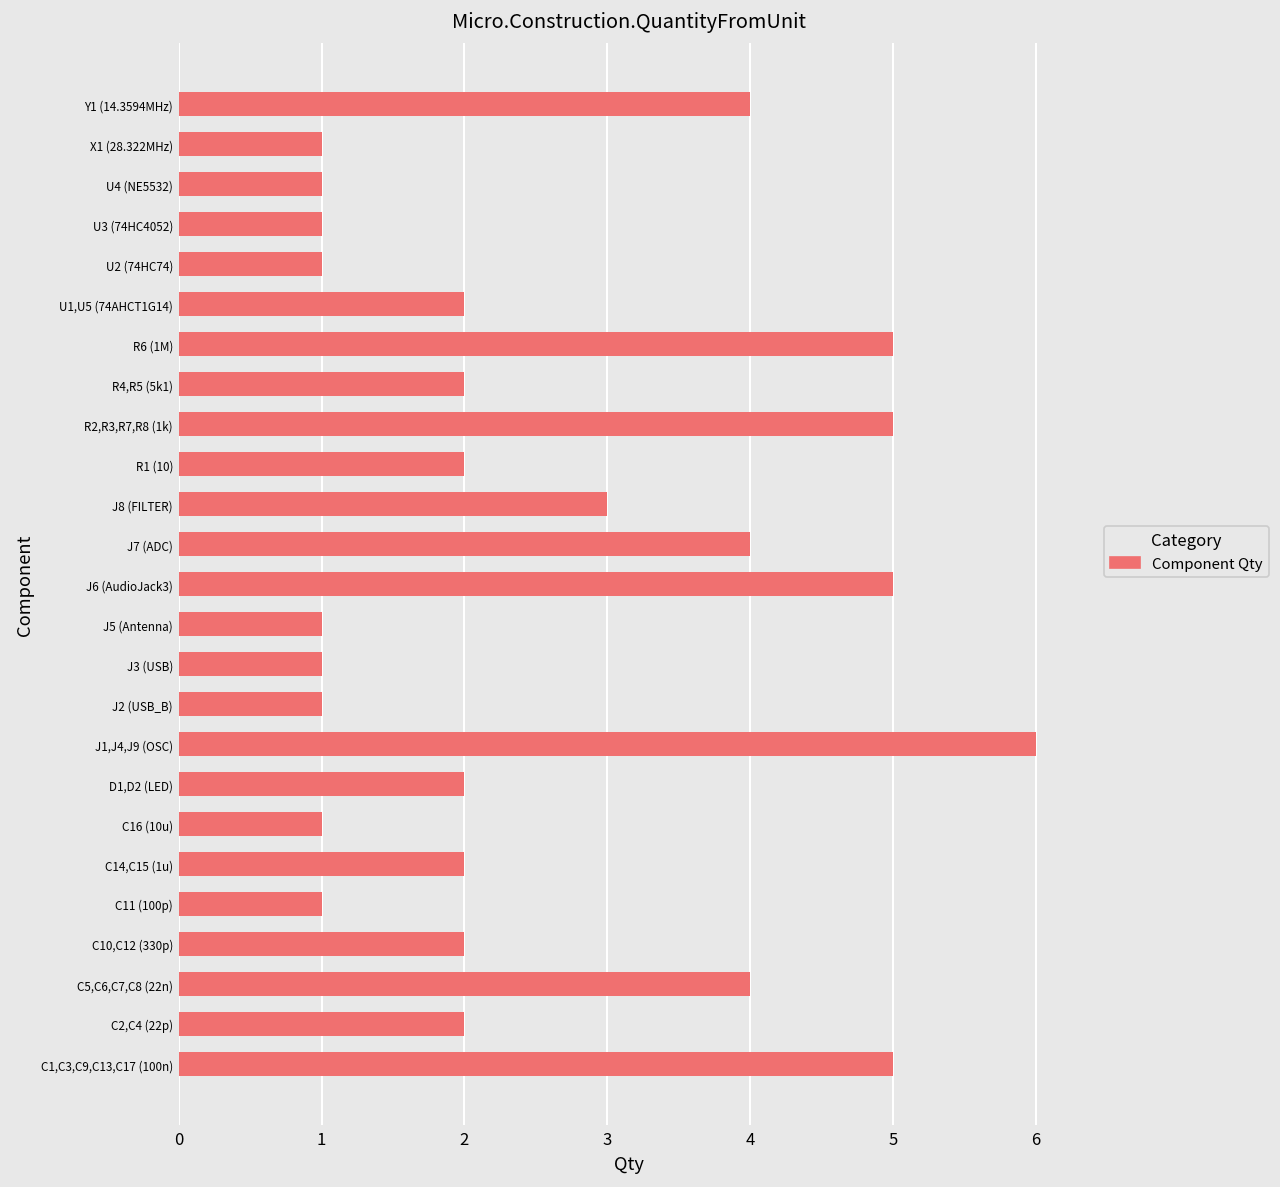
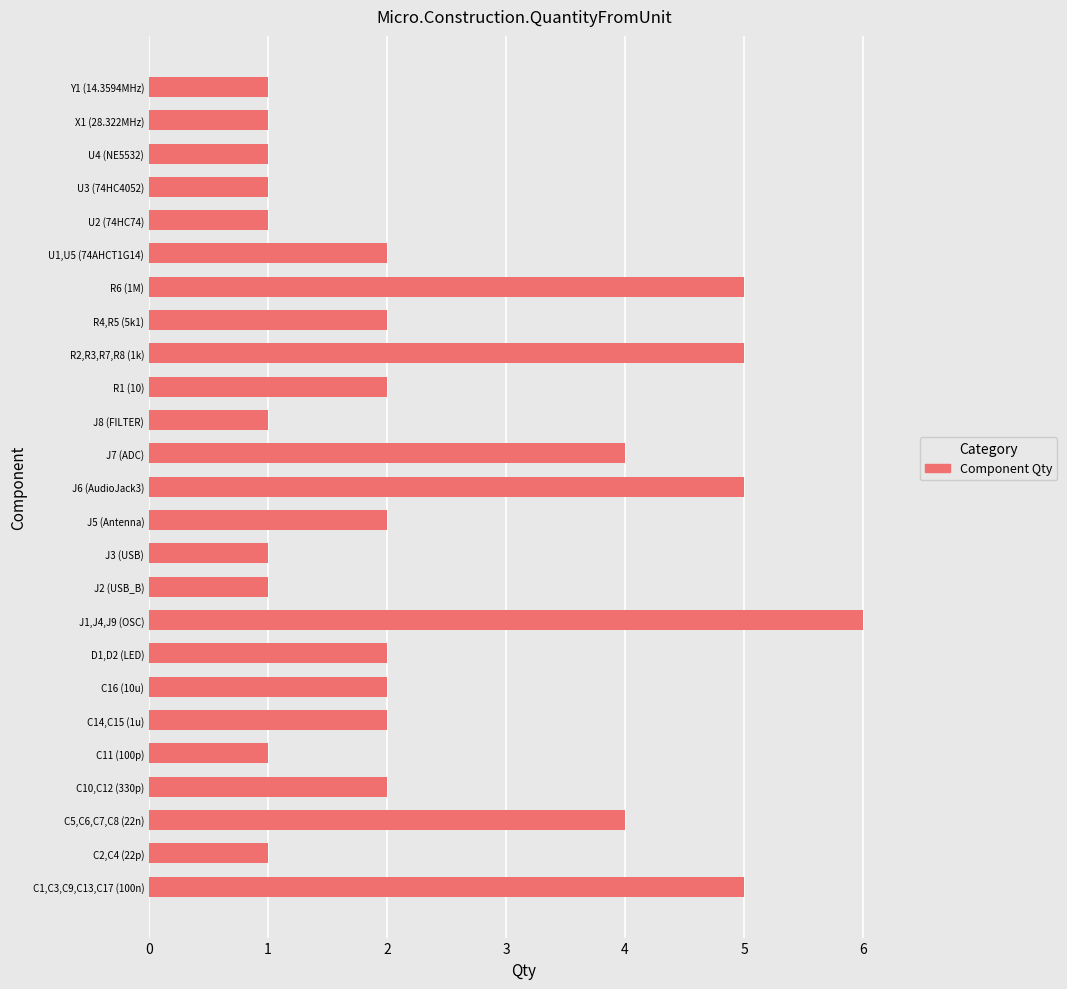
  {
-   "Y1 (14.3594MHz)": 4,
+   "Y1 (14.3594MHz)": 1,
    "X1 (28.322MHz)": 1,
    "U4 (NE5532)": 1,
    "U3 (74HC4052)": 1,
    "U2 (74HC74)": 1,
    "U1,U5 (74AHCT1G14)": 2,
    "R6 (1M)": 5,
    "R4,R5 (5k1)": 2,
    "R2,R3,R7,R8 (1k)": 5,
    "R1 (10)": 2,
-   "J8 (FILTER)": 3,
+   "J8 (FILTER)": 1,
    "J7 (ADC)": 4,
    "J6 (AudioJack3)": 5,
-   "J5 (Antenna)": 1,
+   "J5 (Antenna)": 2,
    "J3 (USB)": 1,
    "J2 (USB_B)": 1,
    "J1,J4,J9 (OSC)": 6,
    "D1,D2 (LED)": 2,
-   "C16 (10u)": 1,
+   "C16 (10u)": 2,
    "C14,C15 (1u)": 2,
    "C11 (100p)": 1,
    "C10,C12 (330p)": 2,
    "C5,C6,C7,C8 (22n)": 4,
-   "C2,C4 (22p)": 2,
+   "C2,C4 (22p)": 1,
    "C1,C3,C9,C13,C17 (100n)": 5
  }
